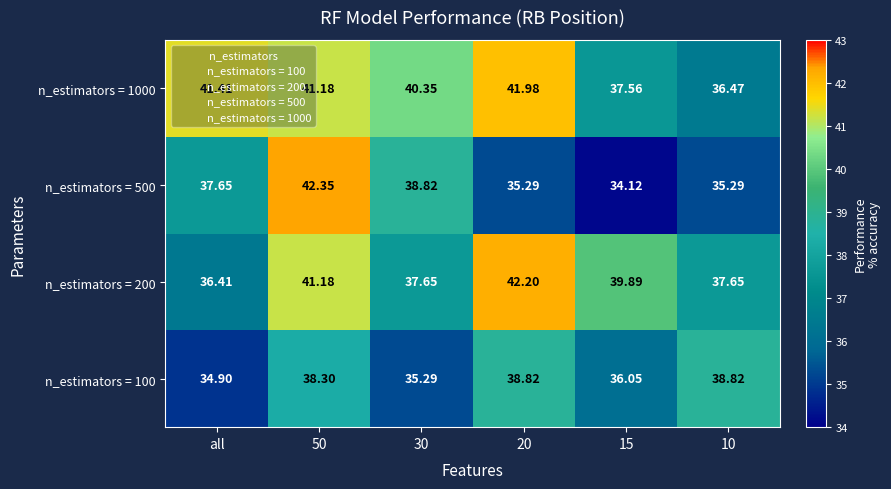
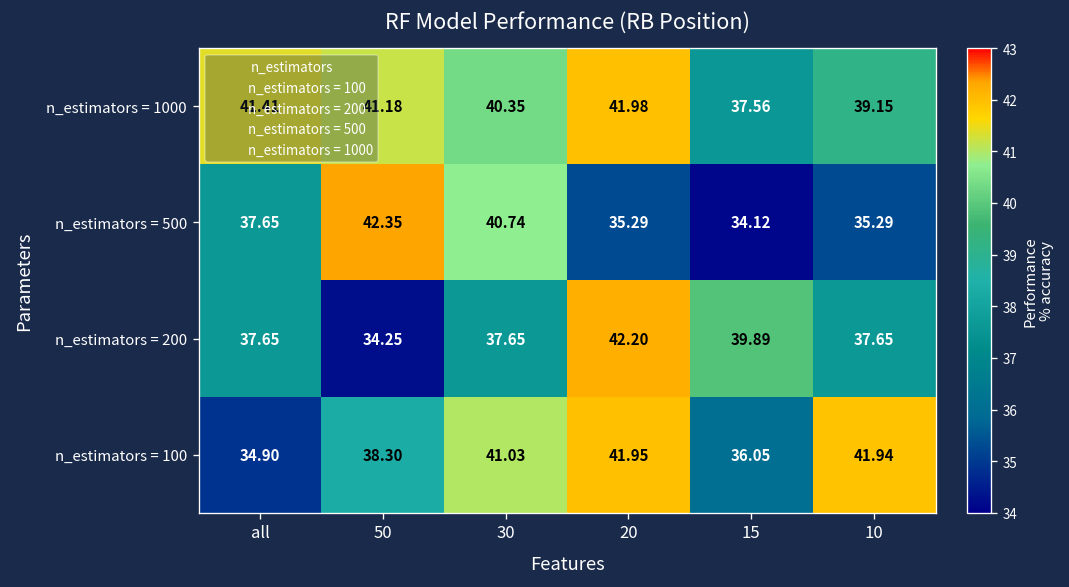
  {
    "n_estimators = 1000": {
-     "10": 36.47
+     "10": 39.15
    },
    "n_estimators = 500": {
-     "30": 38.82
+     "30": 40.74
    },
    "n_estimators = 200": {
-     "all": 36.41,
-     "50": 41.18
+     "all": 37.65,
+     "50": 34.25
    },
    "n_estimators = 100": {
-     "30": 35.29,
-     "20": 38.82,
-     "10": 38.82
+     "30": 41.03,
+     "20": 41.95,
+     "10": 41.94
    }
  }
